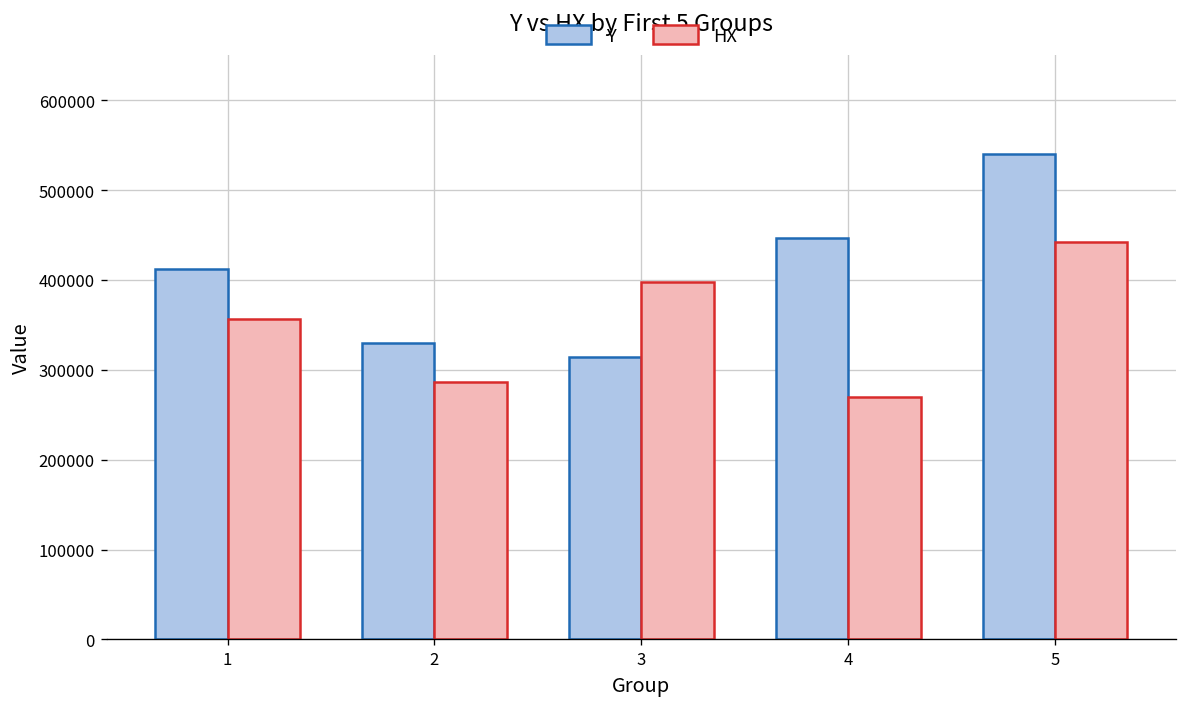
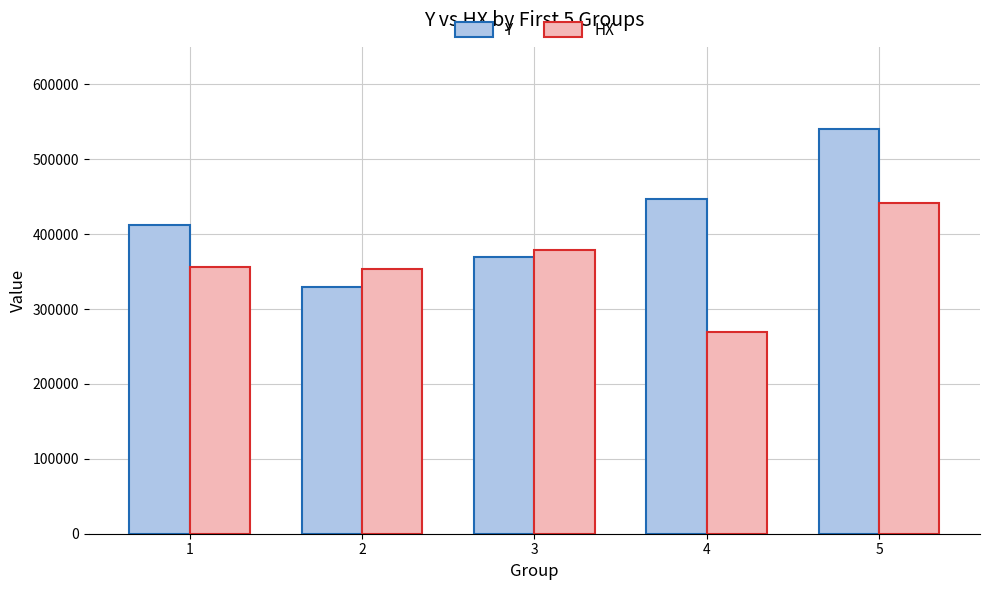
  {
    "Y": {
      "1": 410000,
      "2": 330000,
-     "3": 310000,
+     "3": 370000,
      "4": 450000,
      "5": 540000
    },
    "HX": {
      "1": 360000,
-     "2": 290000,
-     "3": 400000,
+     "2": 350000,
+     "3": 380000,
      "4": 270000,
      "5": 440000
    }
  }
